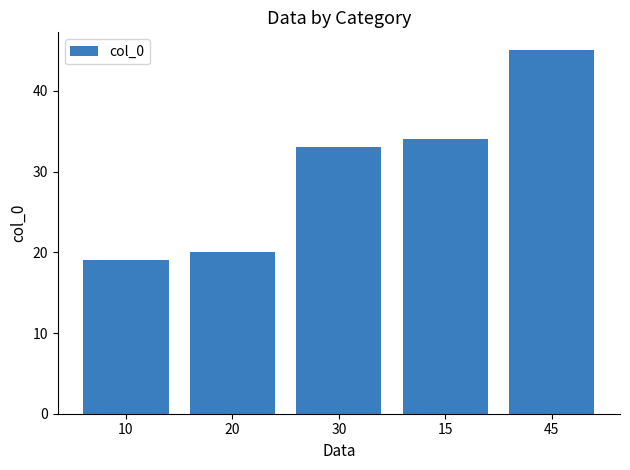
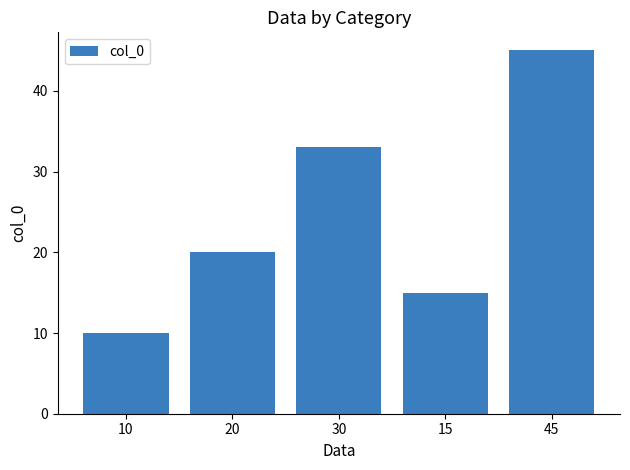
  {
-   "10": 19,
+   "10": 10,
    "20": 20,
-   "15": 34,
+   "15": 15,
    "45": 45
  }
